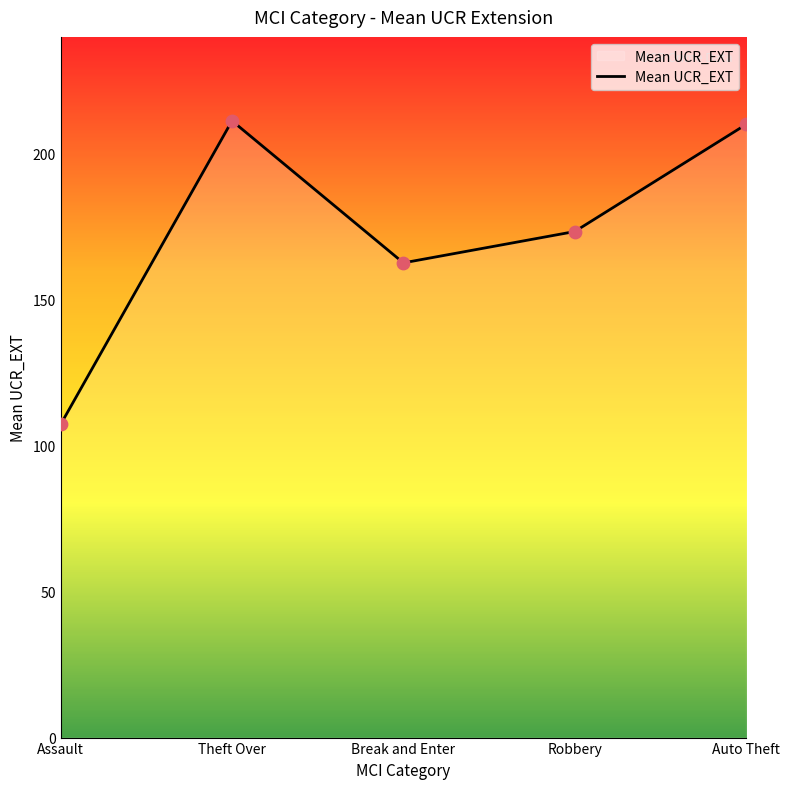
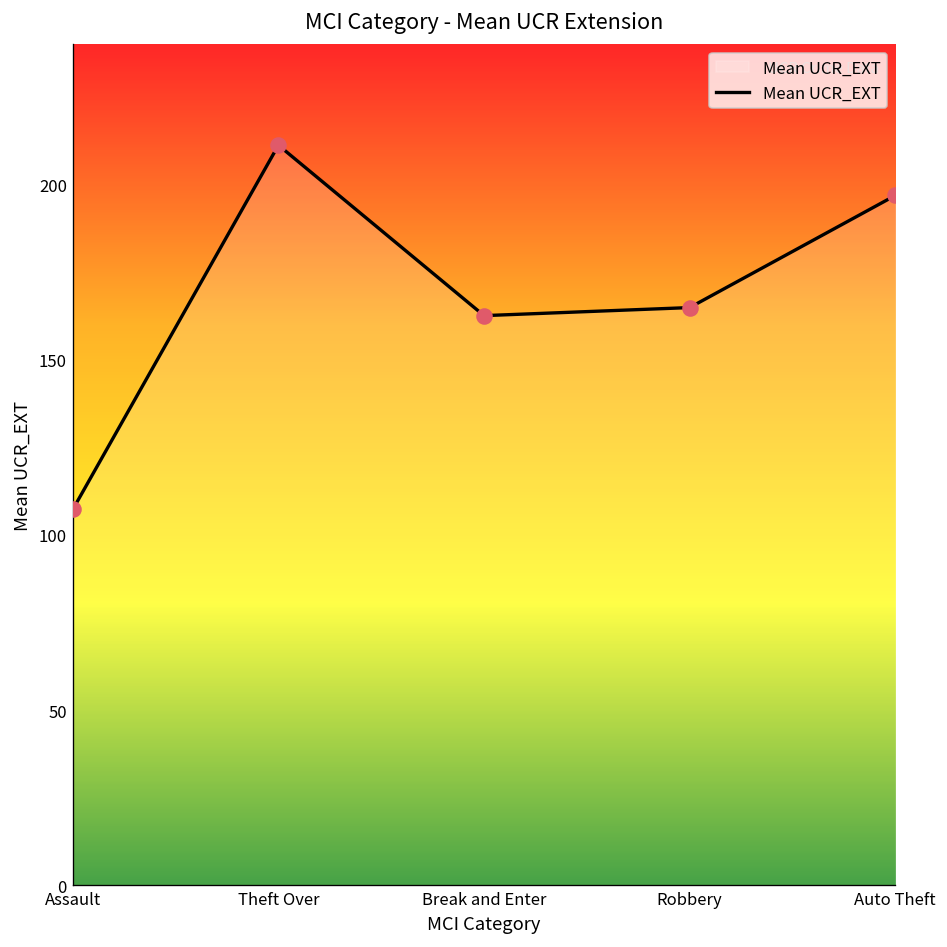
  {
    "Assault": 107,
    "Theft Over": 211,
    "Break and Enter": 163,
-   "Robbery": 173,
-   "Auto Theft": 210
+   "Robbery": 165,
+   "Auto Theft": 197
  }
